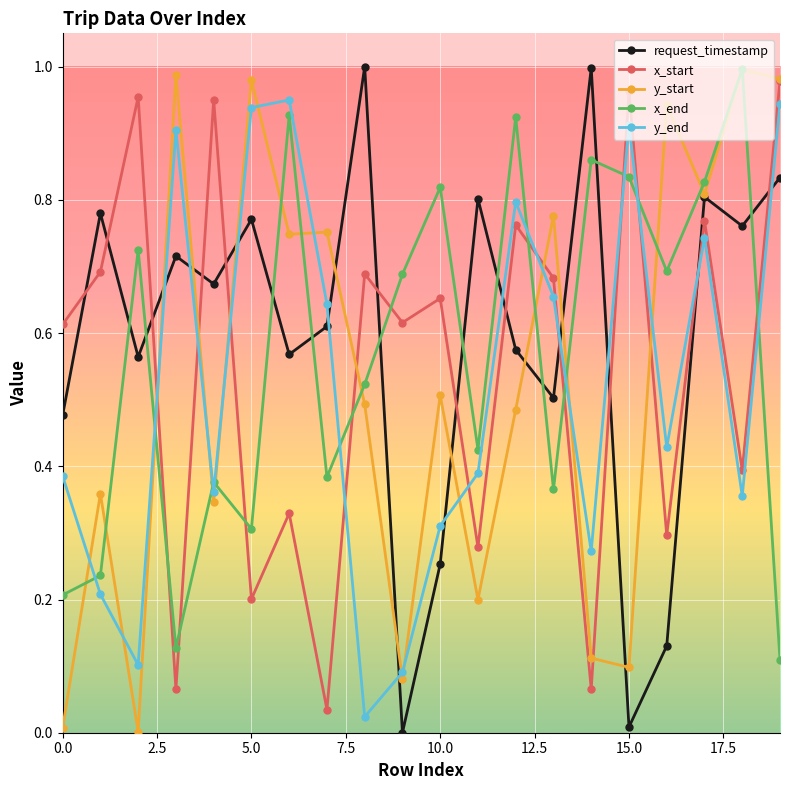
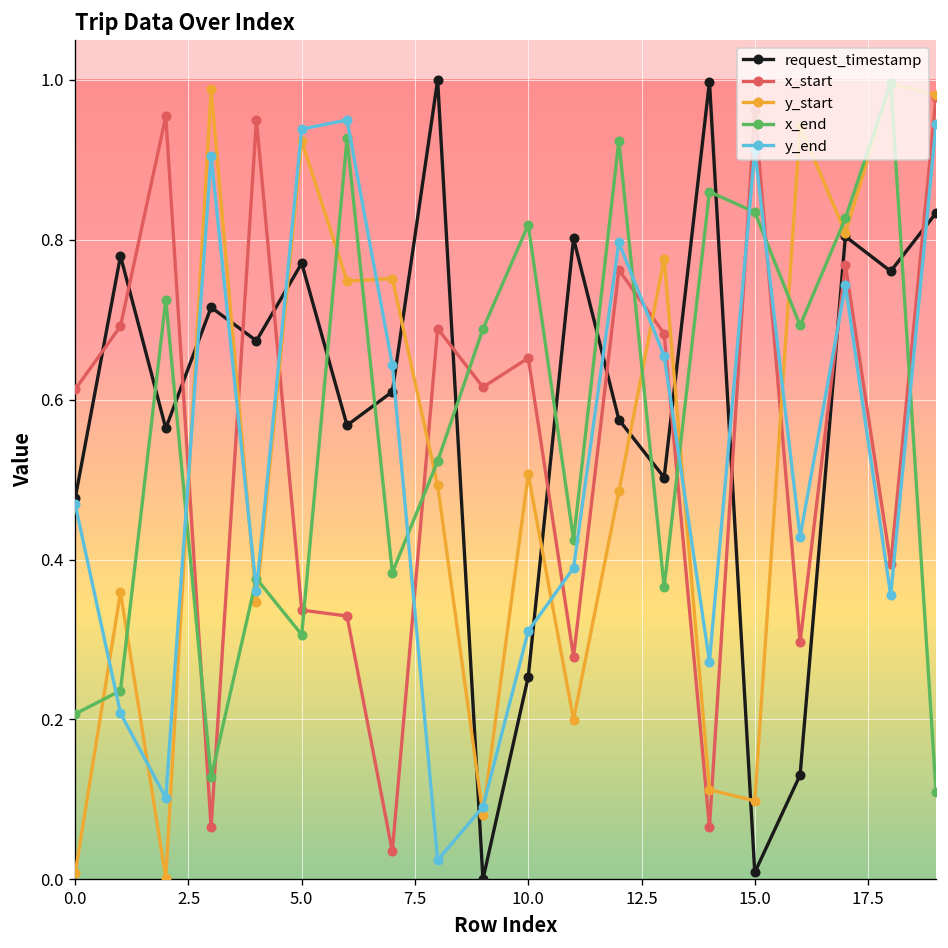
  {
    "request_timestamp": {
      "0.0": 0.48,
      "5.0": 0.77,
      "10.0": 0.25,
      "15.0": 0.01
    },
    "x_start": {
      "0.0": 0.61,
-     "5.0": 0.20,
+     "5.0": 0.34,
      "10.0": 0.65
    },
    "y_start": {
      "0.0": 0.01,
-     "5.0": 0.98,
+     "5.0": 0.92,
      "10.0": 0.51,
      "15.0": 0.10
    },
    "x_end": {
      "0.0": 0.21,
      "5.0": 0.31,
      "10.0": 0.82,
      "15.0": 0.83
    },
    "y_end": {
-     "0.0": 0.39,
+     "0.0": 0.47,
      "5.0": 0.94,
      "10.0": 0.31
    }
  }
